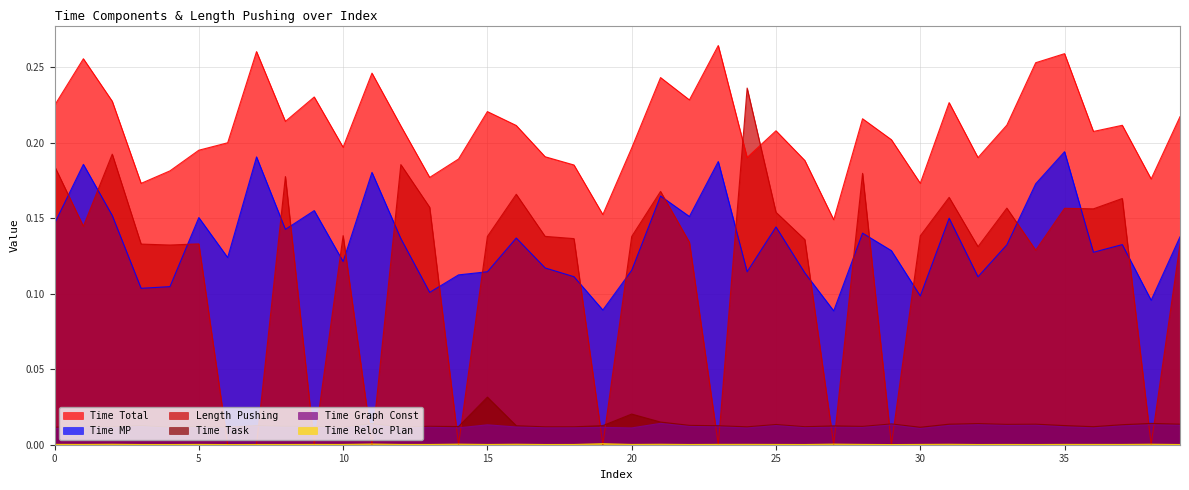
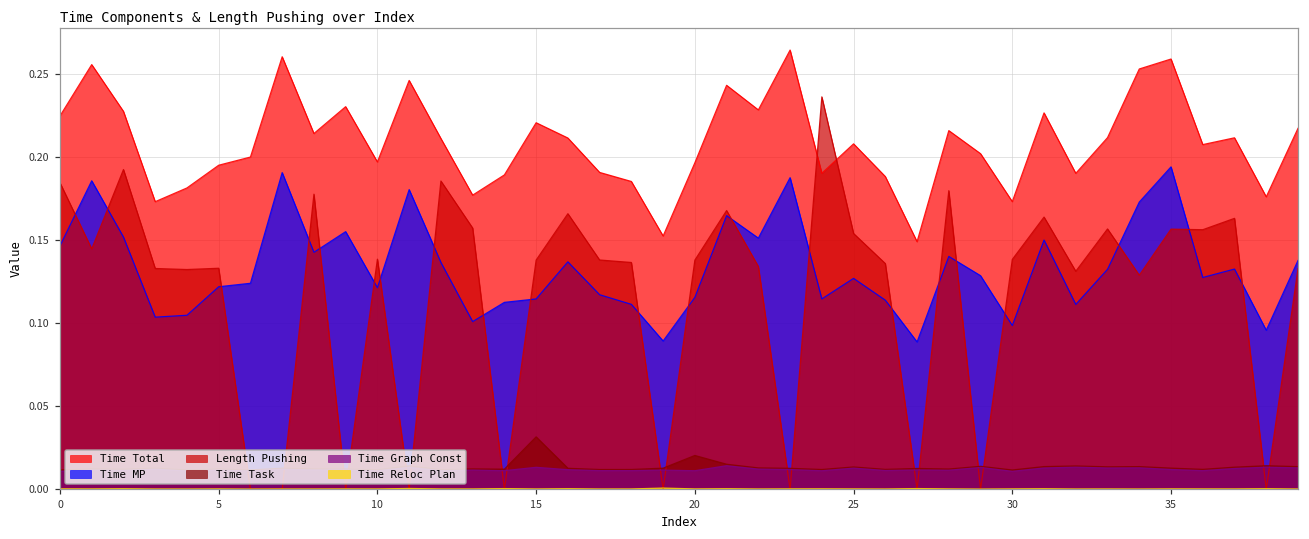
  {
    "Time MP": {
      "0": 0.147,
-     "5": 0.150,
+     "5": 0.122,
      "10": 0.121,
      "15": 0.115,
      "20": 0.116,
-     "25": 0.144,
+     "25": 0.127,
      "30": 0.099,
      "35": 0.194
    },
    "Time Task": {
      "15": 0.032,
      "20": 0.020
    },
    "Time Graph Const": {
      "15": 0.013,
      "20": 0.011
    },
    "Time Reloc Plan": {
      "0": 0.000,
      "5": 0.000,
      "10": 0.000,
      "15": 0.000,
      "20": 0.000,
      "25": 0.000,
      "30": 0.000,
      "35": 0.000
    }
  }
